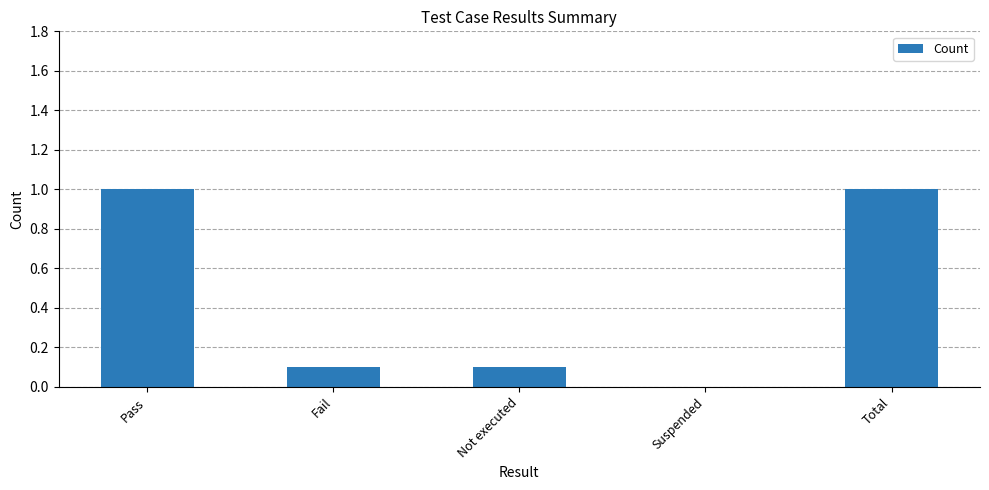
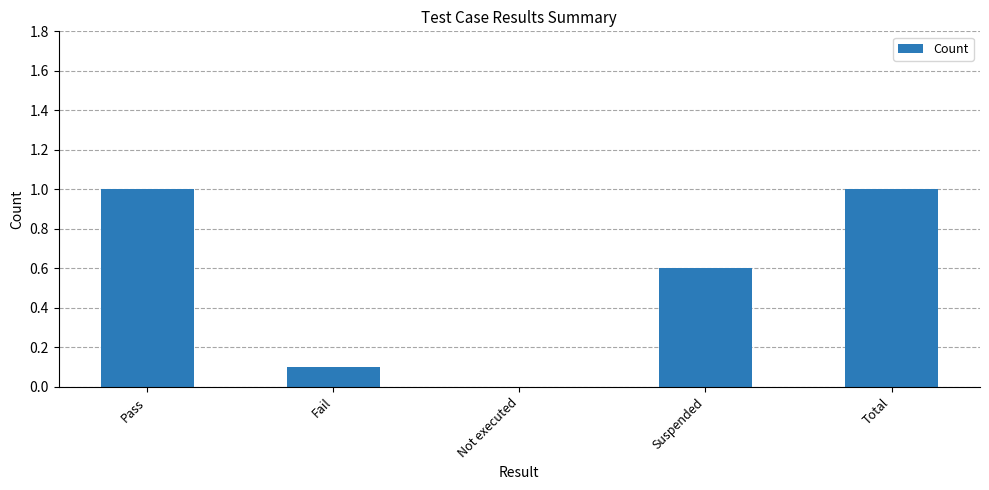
  {
    "Pass": 1.0,
    "Fail": 0.1,
-   "Not executed": 0.1,
-   "Suspended": 0.0,
+   "Not executed": 0.0,
+   "Suspended": 0.6,
    "Total": 1.0
  }
